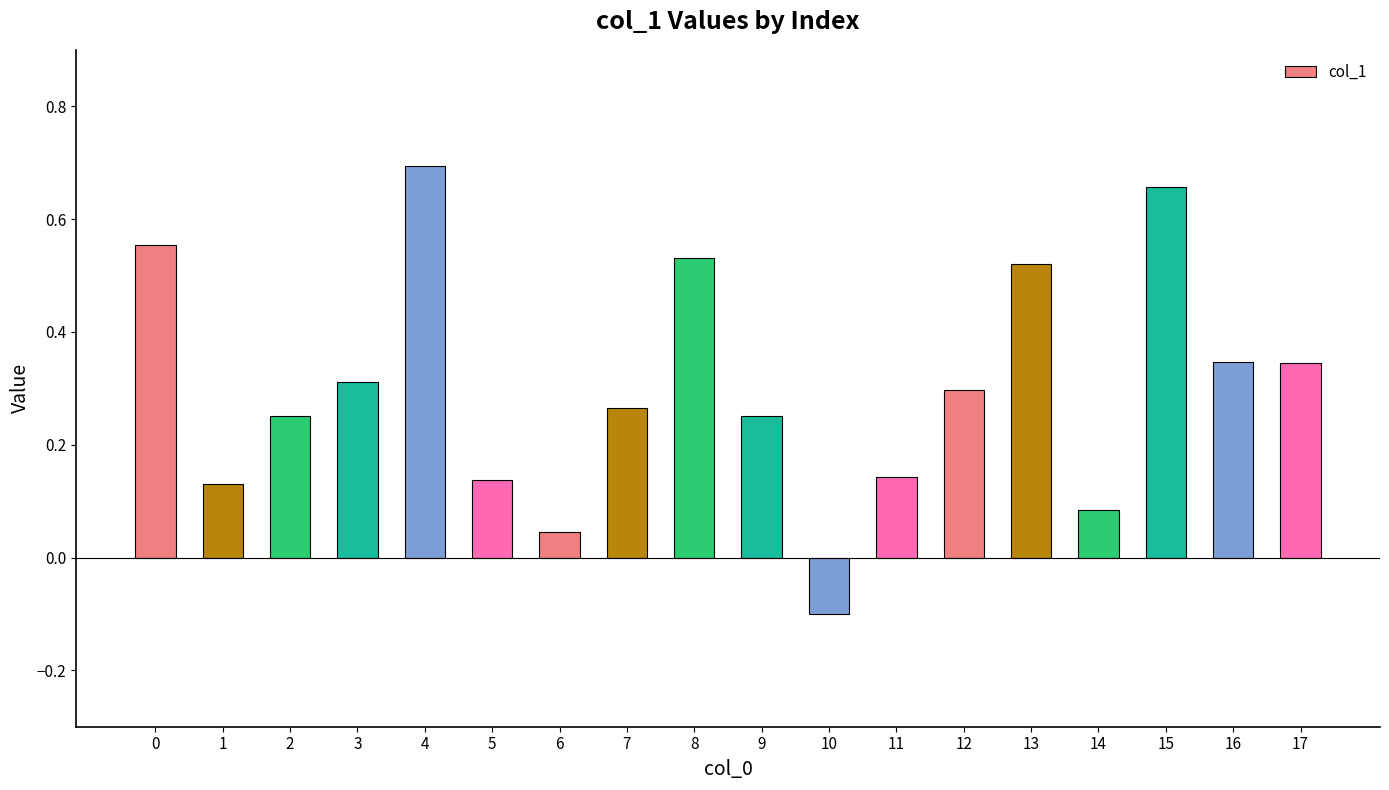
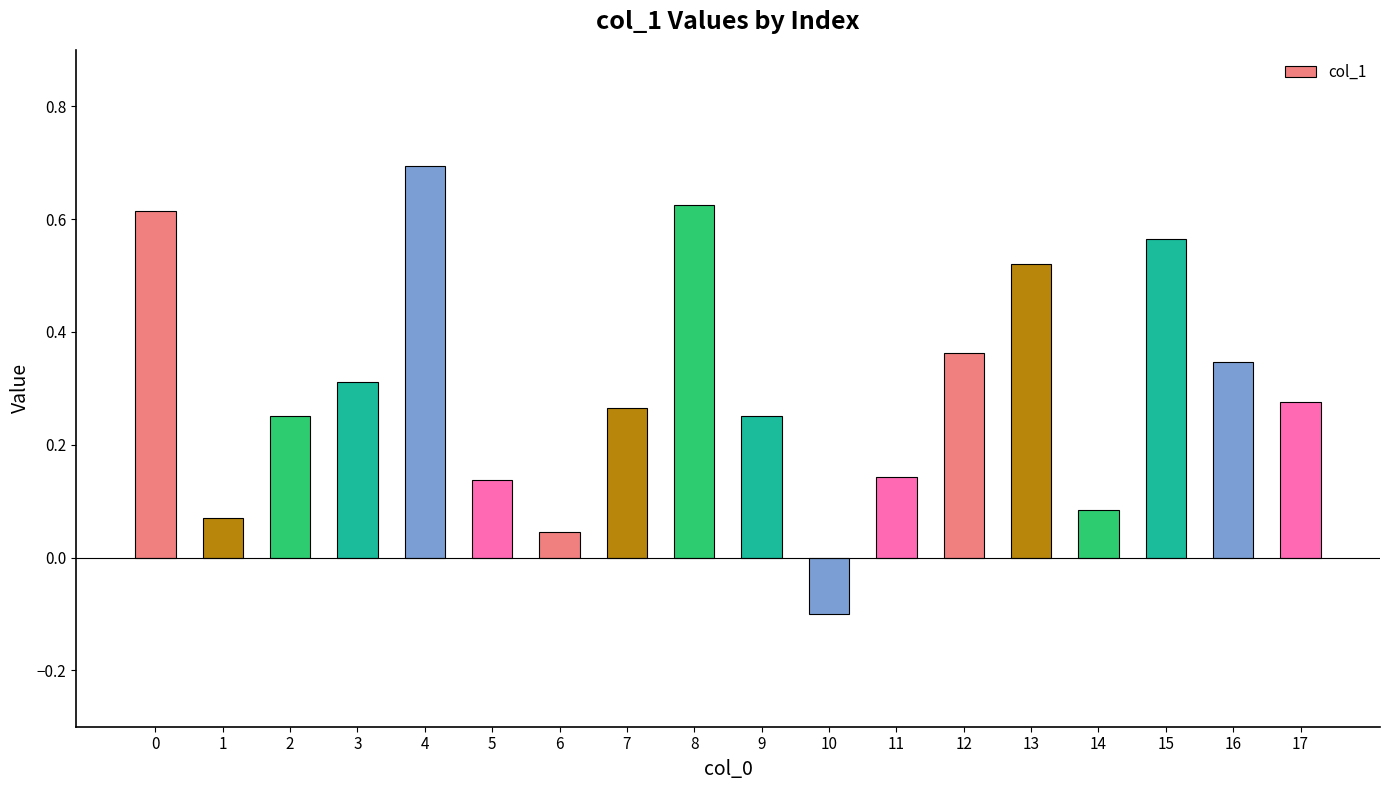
  {
-   "0": 0.55,
-   "1": 0.13,
+   "0": 0.61,
+   "1": 0.07,
    "2": 0.25,
    "3": 0.31,
    "4": 0.69,
    "5": 0.14,
    "6": 0.04,
    "7": 0.26,
-   "8": 0.53,
+   "8": 0.62,
    "9": 0.25,
    "10": -0.10,
    "11": 0.14,
-   "12": 0.30,
+   "12": 0.36,
    "13": 0.52,
    "14": 0.08,
-   "15": 0.66,
+   "15": 0.56,
    "16": 0.35,
-   "17": 0.34
+   "17": 0.28
  }
